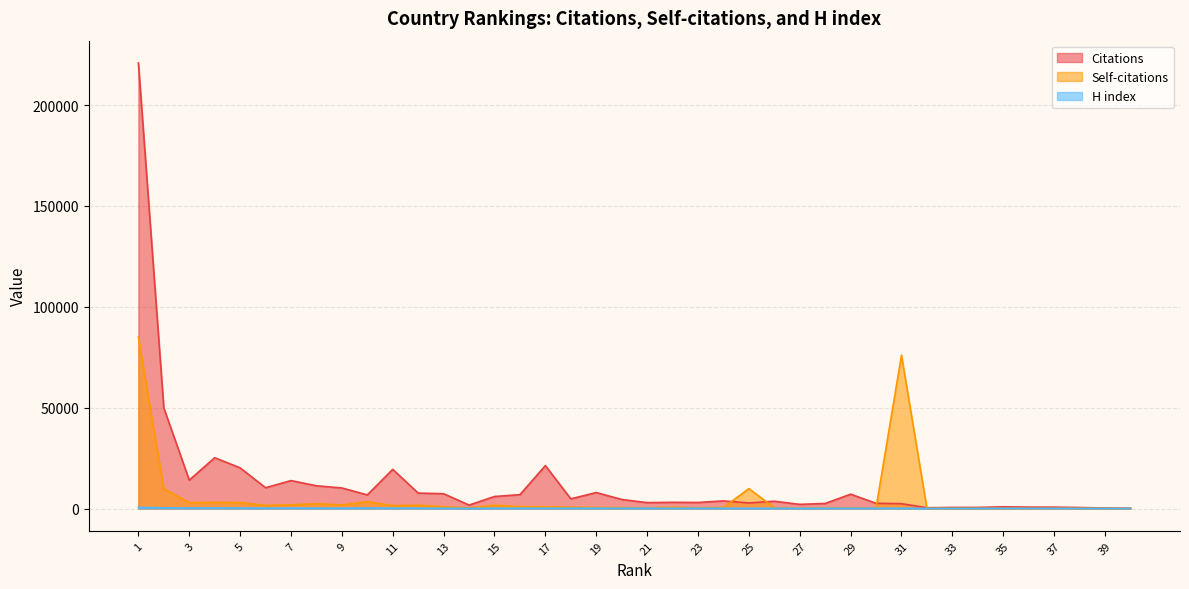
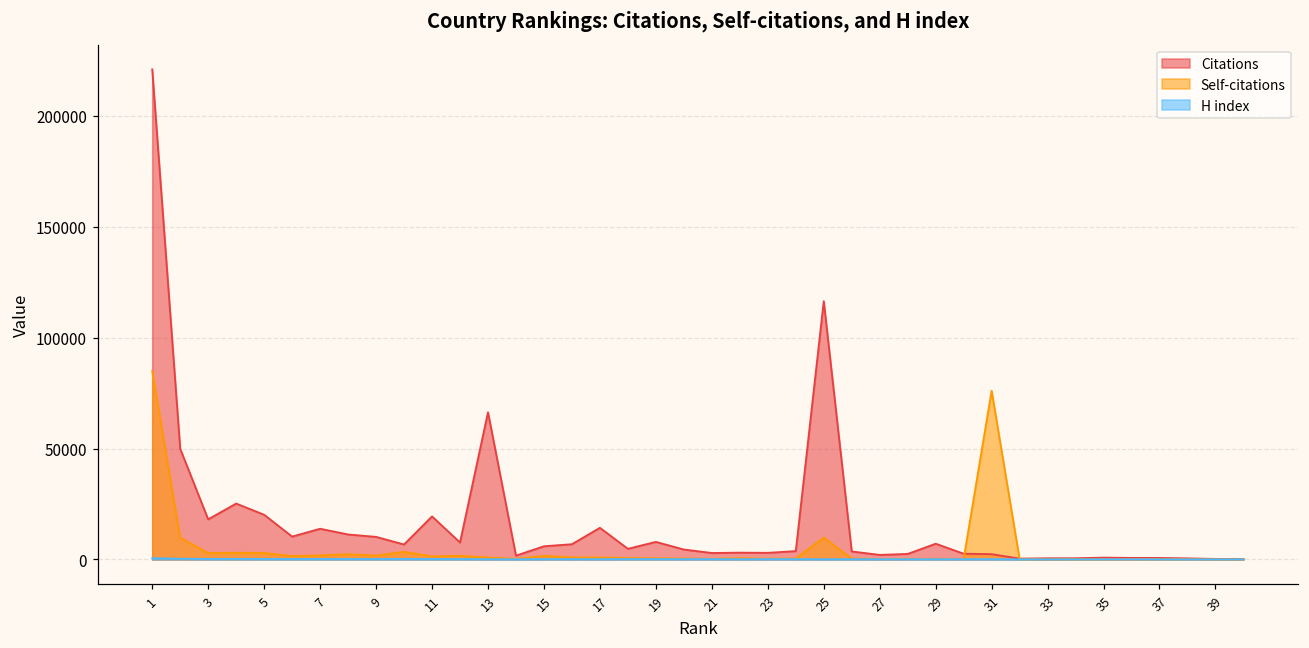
  {
    "Citations": {
      "1": 221000,
-     "3": 14000,
+     "3": 18000,
      "5": 20000,
      "7": 14000,
      "9": 10000,
      "11": 19000,
-     "13": 7000,
+     "13": 66000,
      "15": 6000,
-     "17": 21000,
+     "17": 14000,
      "19": 8000,
      "21": 3000,
      "23": 3000,
-     "25": 3000,
+     "25": 116000,
      "27": 2000,
      "29": 7000,
      "31": 2000
    },
    "Self-citations": {
      "1": 85000,
      "3": 3000,
      "5": 3000,
      "7": 2000,
      "9": 2000,
      "15": 2000,
      "25": 10000,
      "31": 76000
    },
    "H index": {
      "1": 1000,
      "3": 0,
      "5": 0,
      "7": 0,
      "9": 0,
      "15": 0,
      "25": 0,
      "31": 0
    }
  }
